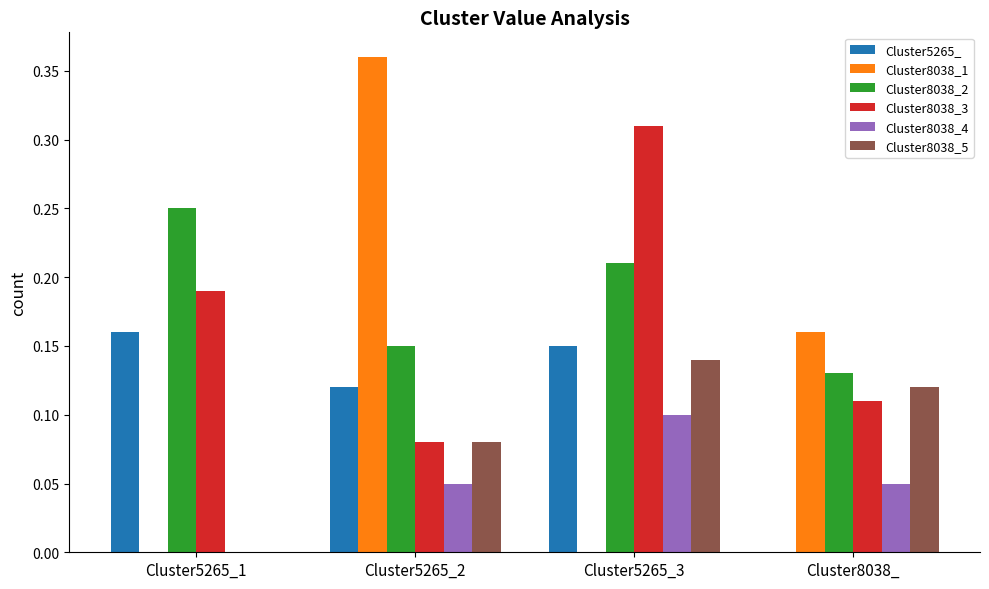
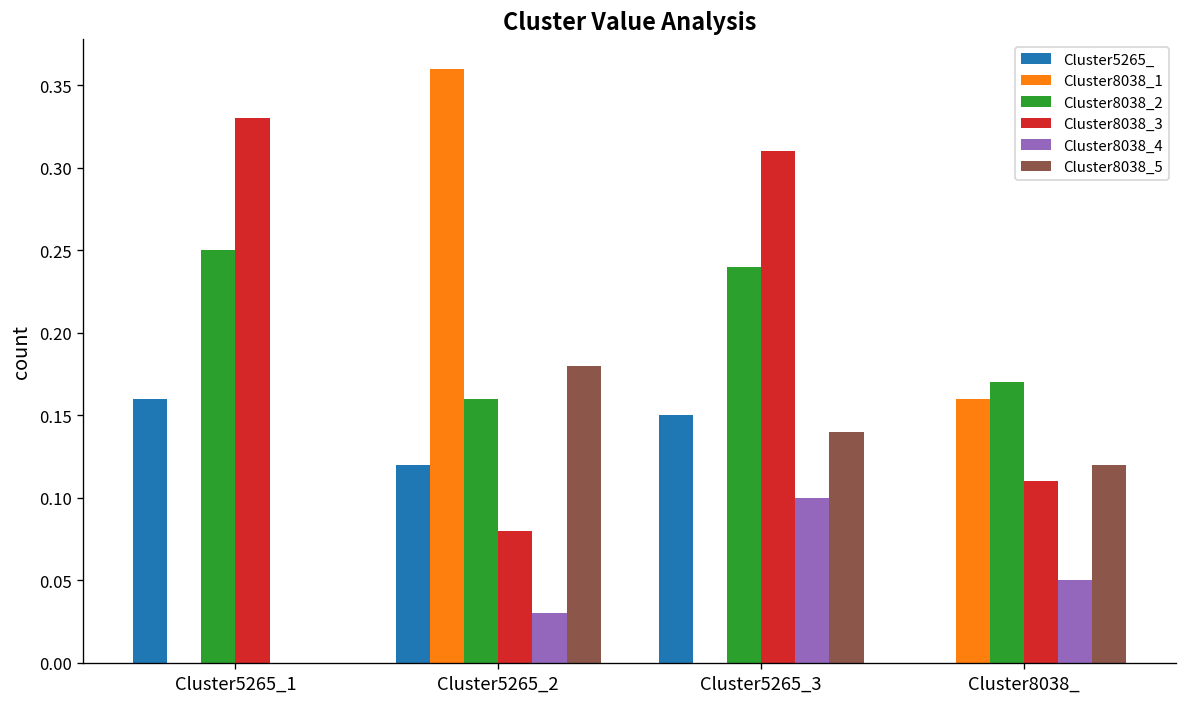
  {
    "Cluster5265_": {
      "Cluster5265_1": 0.16,
      "Cluster5265_2": 0.12,
      "Cluster5265_3": 0.15,
      "Cluster8038_": 0.00
    },
    "Cluster8038_1": {
      "Cluster5265_1": 0.00,
      "Cluster5265_2": 0.36,
      "Cluster5265_3": 0.00,
      "Cluster8038_": 0.16
    },
    "Cluster8038_2": {
      "Cluster5265_1": 0.25,
-     "Cluster5265_2": 0.15,
-     "Cluster5265_3": 0.21,
-     "Cluster8038_": 0.13
+     "Cluster5265_2": 0.16,
+     "Cluster5265_3": 0.24,
+     "Cluster8038_": 0.17
    },
    "Cluster8038_3": {
-     "Cluster5265_1": 0.19,
+     "Cluster5265_1": 0.33,
      "Cluster5265_2": 0.08,
      "Cluster5265_3": 0.31,
      "Cluster8038_": 0.11
    },
    "Cluster8038_4": {
      "Cluster5265_1": 0.00,
-     "Cluster5265_2": 0.05,
+     "Cluster5265_2": 0.03,
      "Cluster5265_3": 0.10,
      "Cluster8038_": 0.05
    },
    "Cluster8038_5": {
      "Cluster5265_1": 0.00,
-     "Cluster5265_2": 0.08,
+     "Cluster5265_2": 0.18,
      "Cluster5265_3": 0.14,
      "Cluster8038_": 0.12
    }
  }
